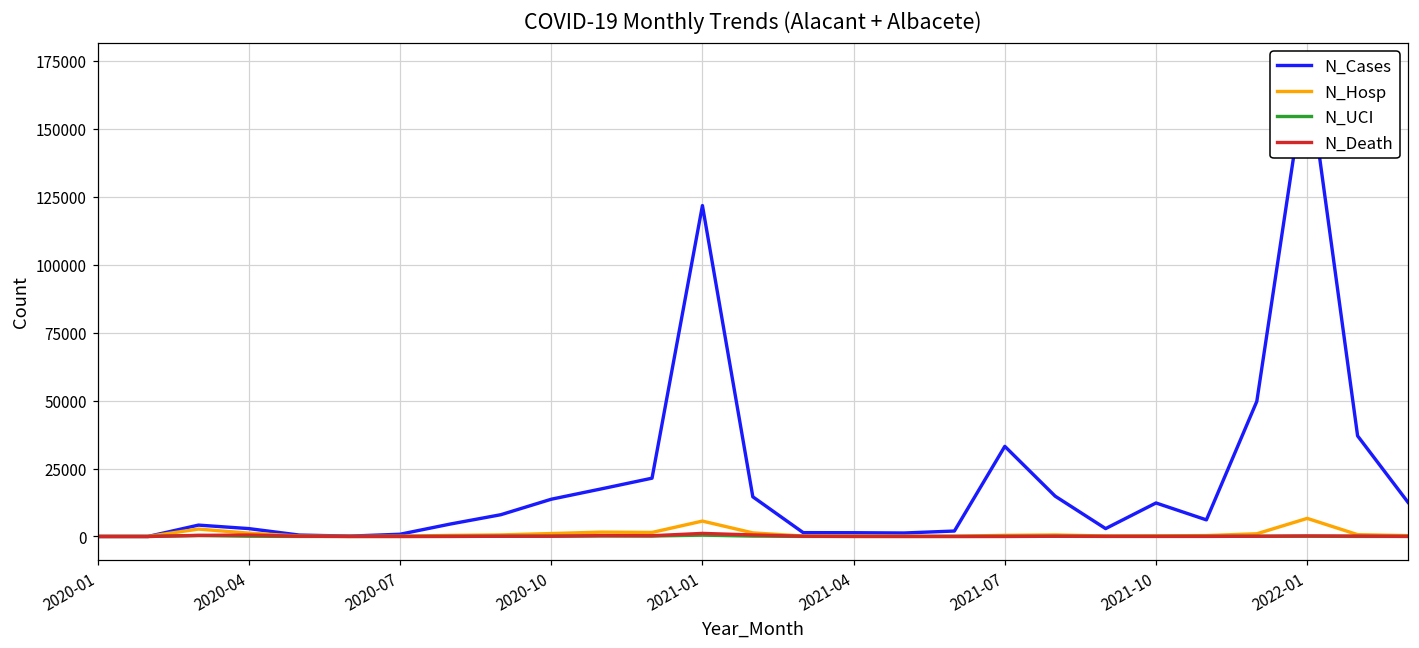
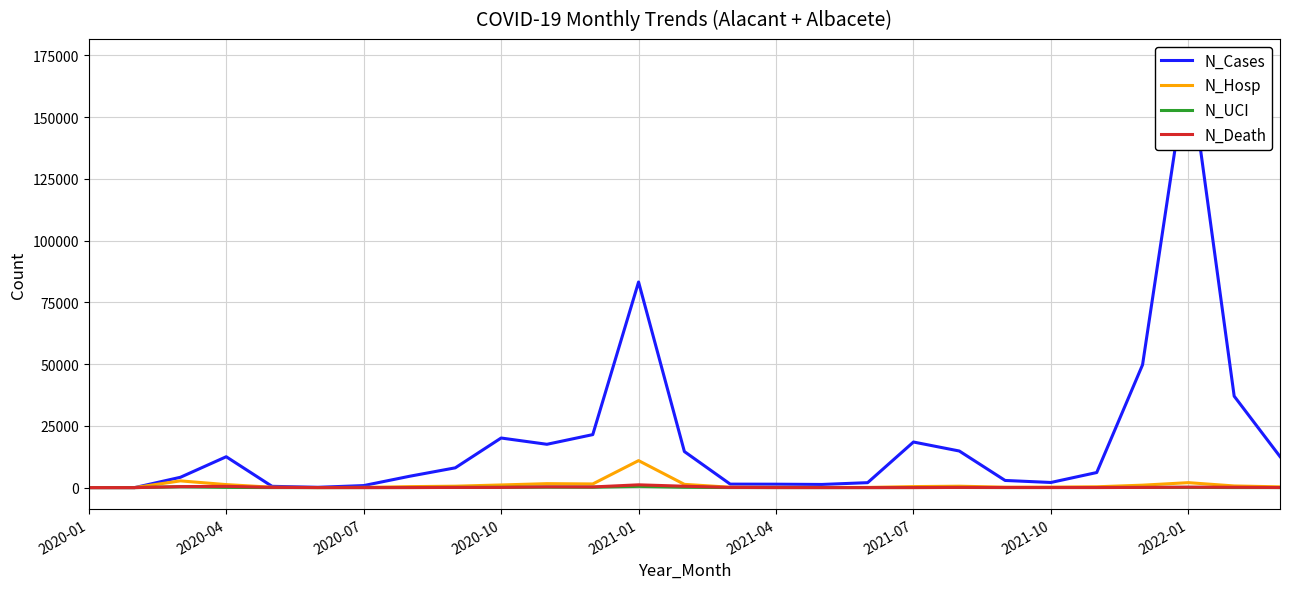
  {
    "N_Cases": {
-     "2020-04": 3000,
-     "2020-10": 14000,
-     "2021-01": 122000,
+     "2020-04": 12000,
+     "2020-10": 20000,
+     "2021-01": 83000,
      "2021-04": 1000,
-     "2021-07": 33000,
-     "2021-10": 12000
+     "2021-07": 18000,
+     "2021-10": 2000
    },
    "N_Hosp": {
-     "2021-01": 6000,
-     "2022-01": 7000
+     "2021-01": 11000,
+     "2022-01": 2000
    }
  }
